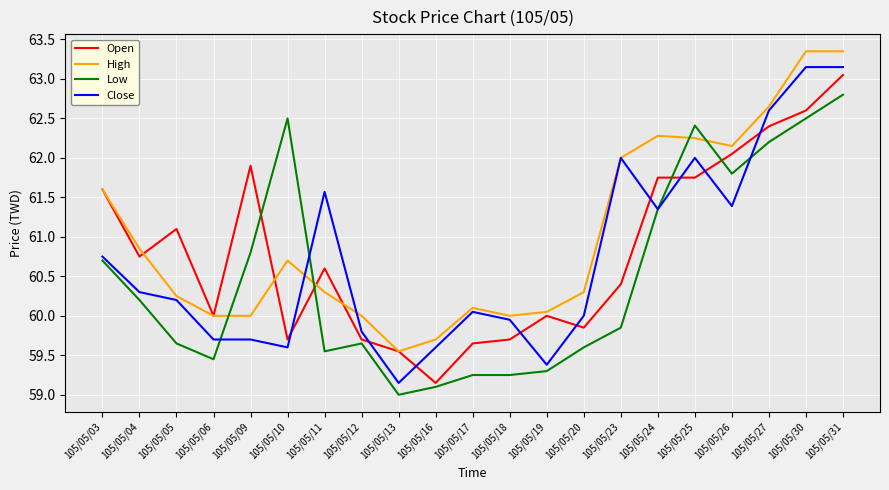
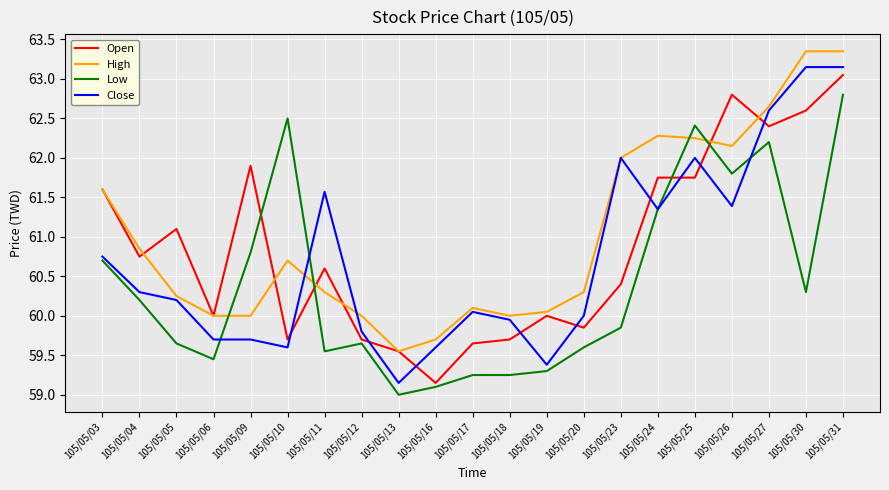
  {
    "Open": {
      "105/05/04": 60.8,
      "105/05/05": 61.1,
      "105/05/09": 61.9,
      "105/05/10": 59.7,
      "105/05/11": 60.6,
      "105/05/12": 59.7,
      "105/05/16": 59.2,
      "105/05/17": 59.7,
      "105/05/18": 59.7,
      "105/05/19": 60.0,
      "105/05/20": 59.9,
      "105/05/23": 60.4,
      "105/05/24": 61.8,
      "105/05/25": 61.8,
-     "105/05/26": 62.1,
+     "105/05/26": 62.8,
      "105/05/27": 62.4,
      "105/05/30": 62.6,
      "105/05/31": 63.1
    },
    "High": {
      "105/05/04": 60.9,
      "105/05/05": 60.3,
      "105/05/09": 60.0,
      "105/05/10": 60.7,
      "105/05/11": 60.3,
      "105/05/12": 60.0,
      "105/05/16": 59.7,
      "105/05/17": 60.1,
      "105/05/18": 60.0,
      "105/05/19": 60.1,
      "105/05/20": 60.3,
      "105/05/24": 62.3,
      "105/05/25": 62.3,
      "105/05/26": 62.2,
      "105/05/27": 62.7,
      "105/05/30": 63.4,
      "105/05/31": 63.4
    },
    "Low": {
      "105/05/03": 60.7,
      "105/05/04": 60.2,
      "105/05/05": 59.7,
      "105/05/06": 59.5,
      "105/05/09": 60.8,
      "105/05/10": 62.5,
      "105/05/11": 59.6,
      "105/05/12": 59.7,
      "105/05/13": 59.0,
      "105/05/16": 59.1,
      "105/05/17": 59.3,
      "105/05/18": 59.3,
      "105/05/19": 59.3,
      "105/05/20": 59.6,
      "105/05/23": 59.9,
      "105/05/25": 62.4,
      "105/05/26": 61.8,
      "105/05/27": 62.2,
-     "105/05/30": 62.5,
+     "105/05/30": 60.3,
      "105/05/31": 62.8
    },
    "Close": {
      "105/05/03": 60.8,
      "105/05/04": 60.3,
      "105/05/05": 60.2,
      "105/05/06": 59.7,
      "105/05/09": 59.7,
      "105/05/10": 59.6,
      "105/05/11": 61.6,
      "105/05/12": 59.8,
      "105/05/13": 59.2,
      "105/05/16": 59.6,
      "105/05/17": 60.1,
      "105/05/18": 60.0,
      "105/05/19": 59.4,
      "105/05/20": 60.0,
      "105/05/25": 62.0,
      "105/05/26": 61.4,
      "105/05/27": 62.6,
      "105/05/30": 63.2,
      "105/05/31": 63.2
    }
  }
